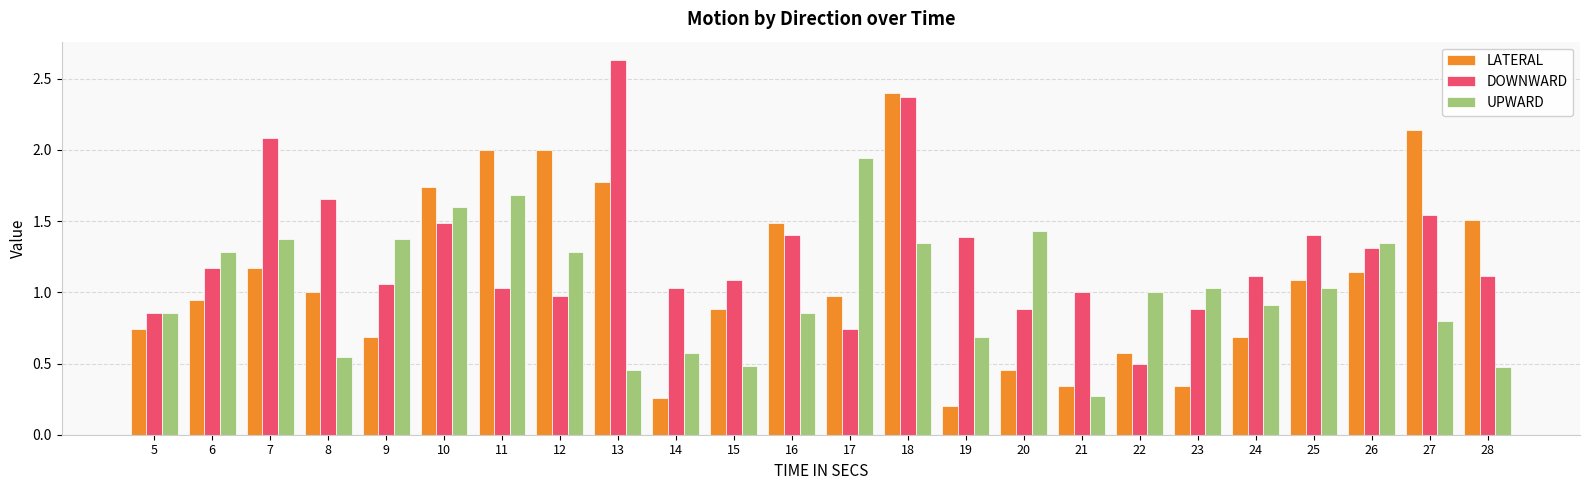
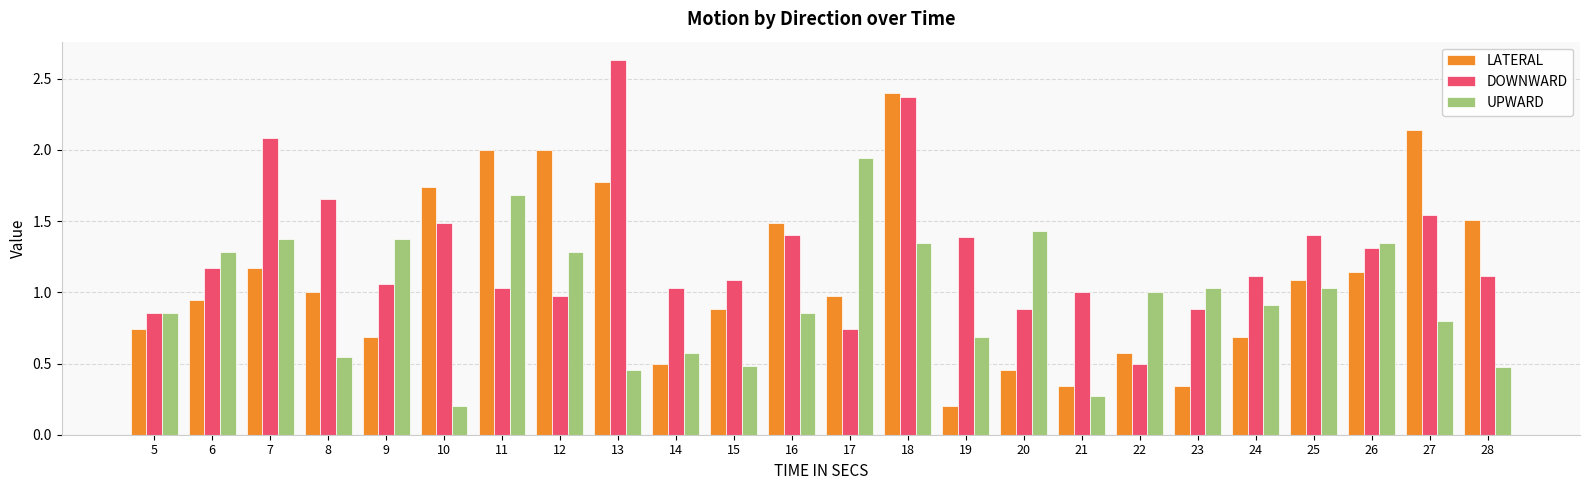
  {
    "LATERAL": {
      "5": 0.74,
      "6": 0.94,
      "7": 1.17,
      "8": 1.00,
      "9": 0.69,
      "10": 1.74,
      "11": 2.00,
      "12": 2.00,
      "13": 1.77,
-     "14": 0.26,
+     "14": 0.49,
      "15": 0.89,
      "16": 1.49,
      "17": 0.97,
      "18": 2.40,
      "19": 0.20,
      "20": 0.46,
      "21": 0.34,
      "22": 0.57,
      "23": 0.34,
      "24": 0.69,
      "25": 1.09,
      "26": 1.14,
      "27": 2.14,
      "28": 1.51
    },
    "DOWNWARD": {
      "5": 0.86,
      "6": 1.17,
      "7": 2.09,
      "8": 1.66,
      "9": 1.06,
      "10": 1.49,
      "11": 1.03,
      "12": 0.97,
      "13": 2.63,
      "14": 1.03,
      "15": 1.09,
      "16": 1.40,
      "17": 0.74,
      "18": 2.37,
      "19": 1.39,
      "20": 0.89,
      "21": 1.00,
      "22": 0.50,
      "23": 0.89,
      "24": 1.11,
      "25": 1.40,
      "26": 1.31,
      "27": 1.54,
      "28": 1.11
    },
    "UPWARD": {
      "5": 0.86,
      "6": 1.3,
      "7": 1.37,
      "8": 0.54,
      "9": 1.37,
-     "10": 1.6,
+     "10": 0.2,
      "11": 1.7,
      "12": 1.3,
      "13": 0.46,
      "14": 0.57,
      "15": 0.5,
      "16": 0.86,
      "17": 1.94,
      "18": 1.34,
      "19": 0.7,
      "20": 1.43,
      "21": 0.27,
      "22": 1.0,
      "23": 1.03,
      "24": 0.9,
      "25": 1.03,
      "26": 1.34,
      "27": 0.8,
      "28": 0.48
    }
  }
